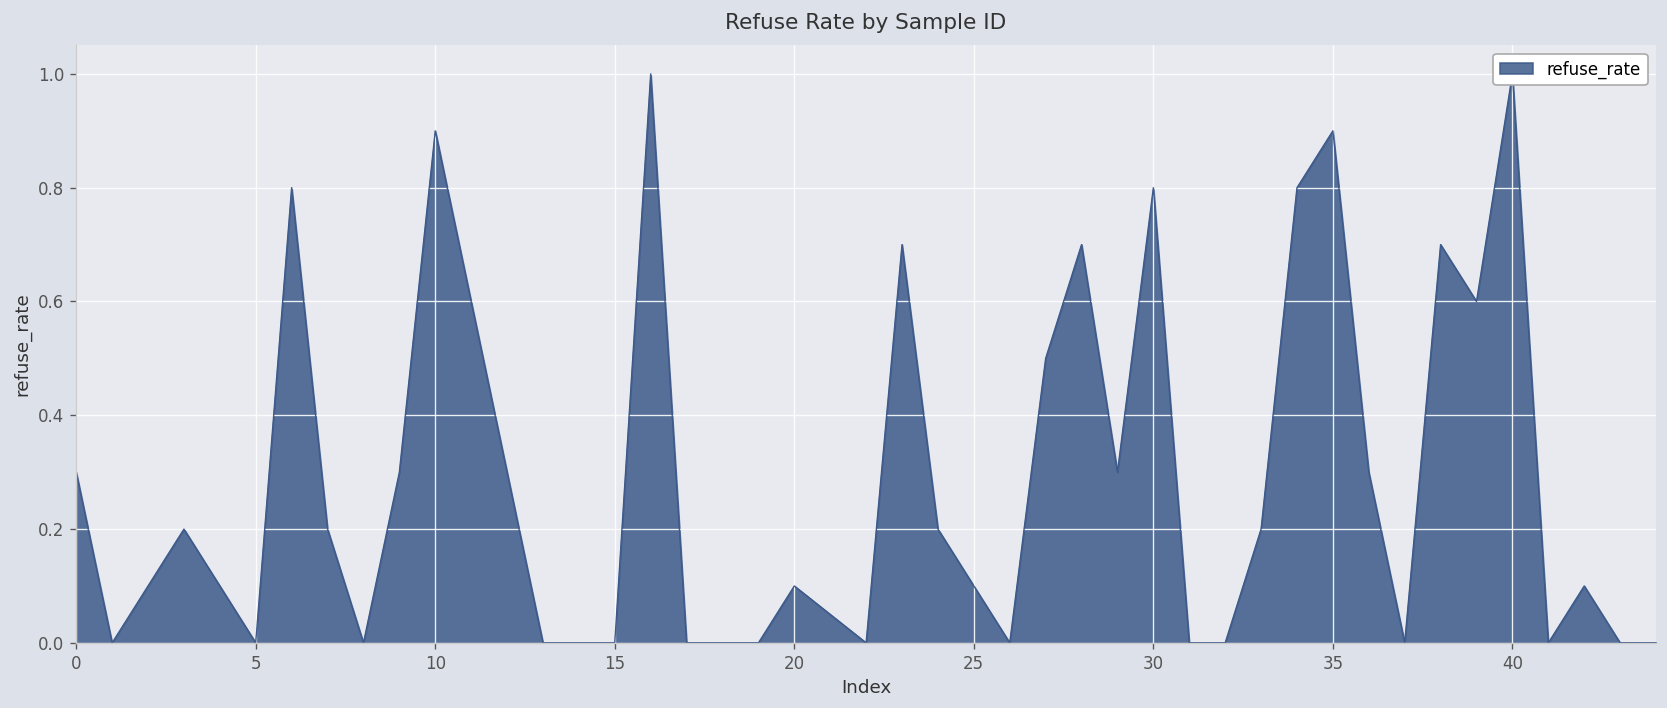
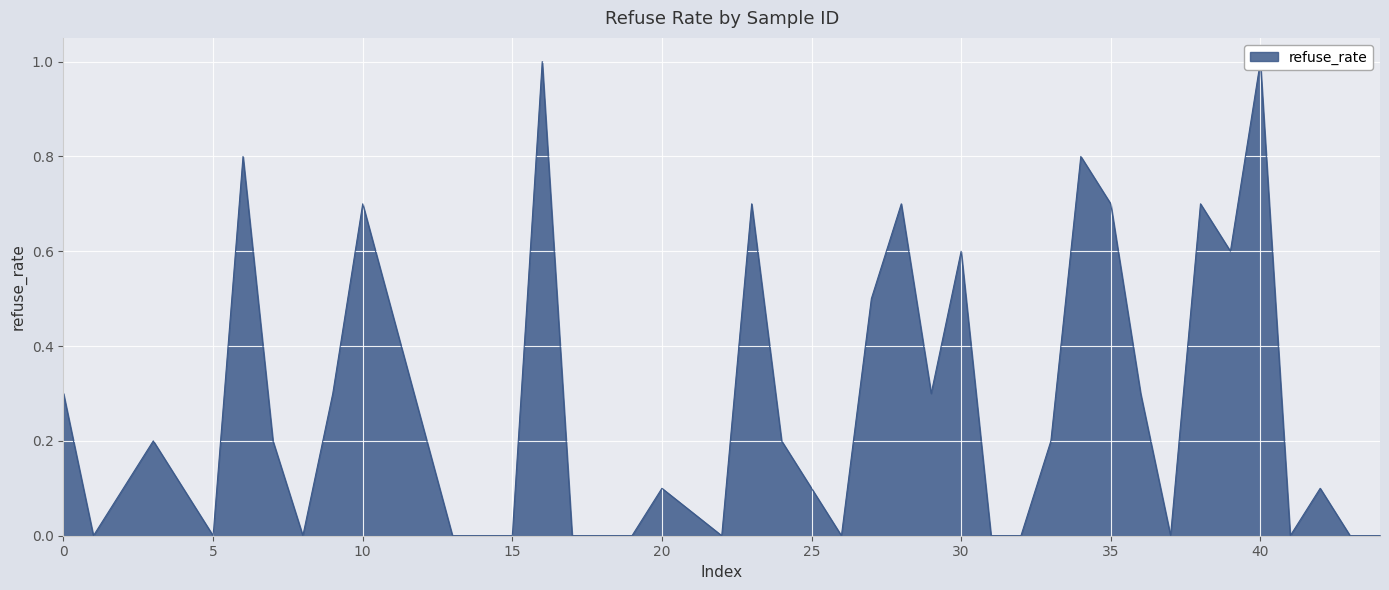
  {
    "0": 0.3,
    "5": 0.0,
-   "10": 0.9,
+   "10": 0.7,
    "15": 0.0,
    "20": 0.1,
    "25": 0.1,
-   "30": 0.8,
-   "35": 0.9
+   "30": 0.6,
+   "35": 0.7
  }
